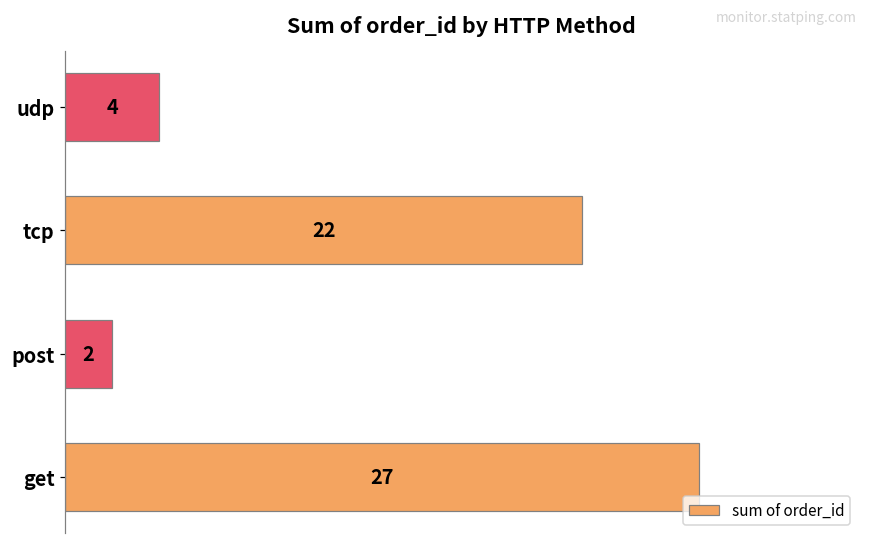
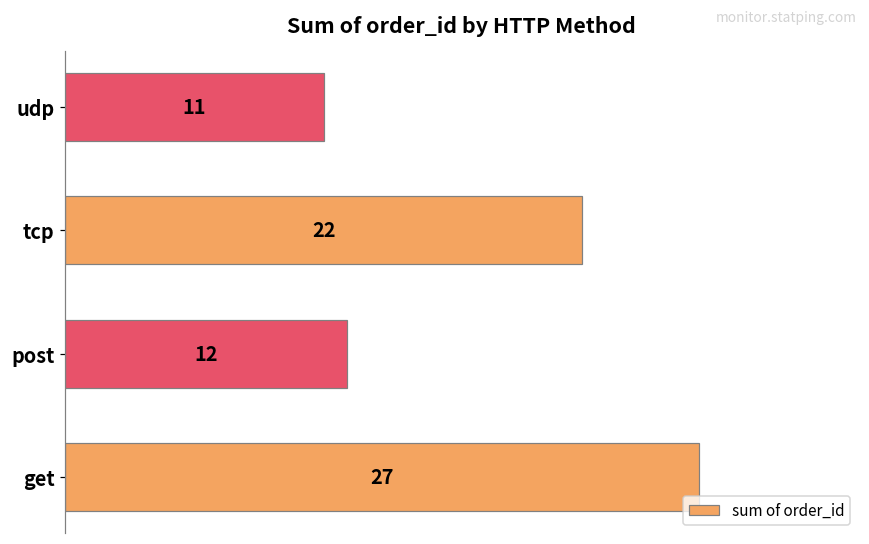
  {
-   "udp": 4,
+   "udp": 11,
    "tcp": 22,
-   "post": 2,
+   "post": 12,
    "get": 27
  }
